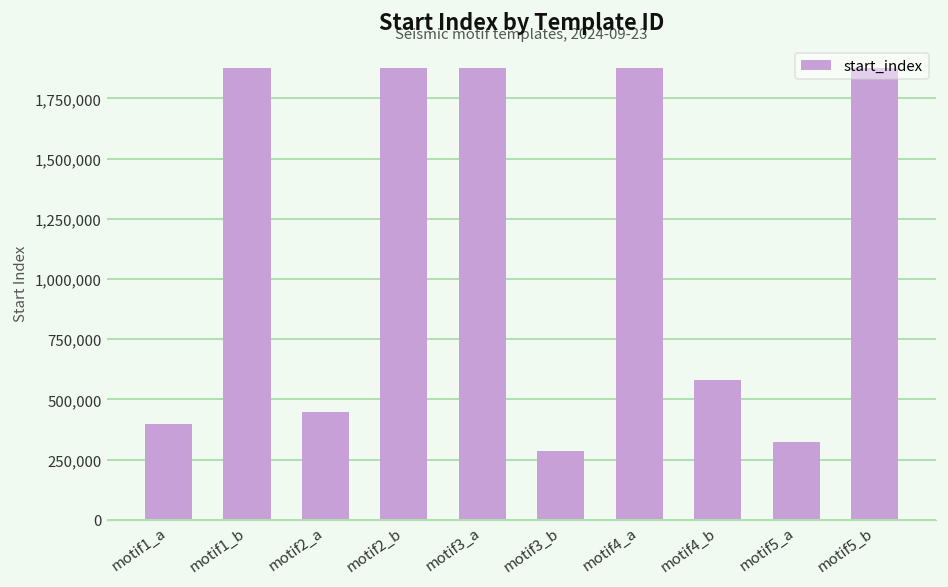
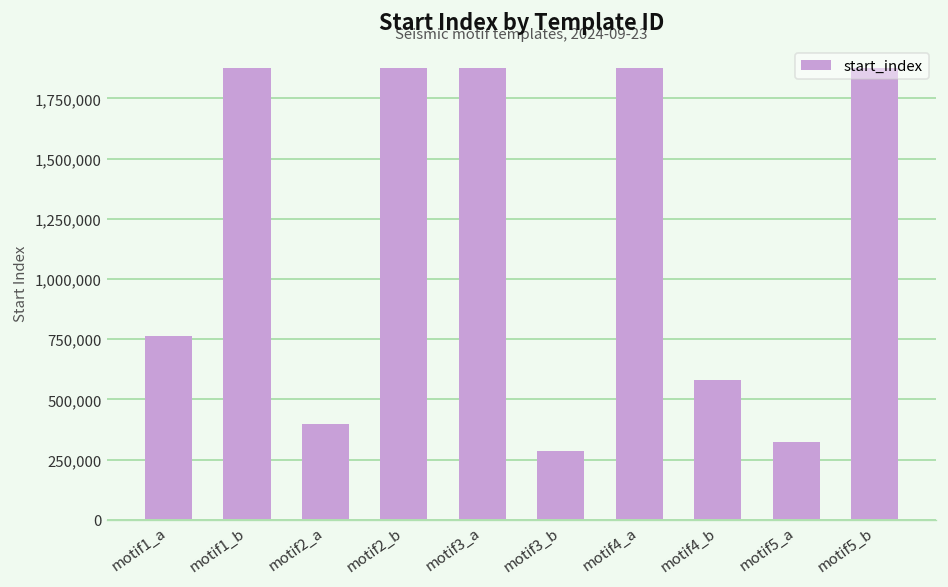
  {
-   "motif1_a": "400,000",
+   "motif1_a": "760,000",
    "motif1_b": "1,880,000",
-   "motif2_a": "450,000",
+   "motif2_a": "400,000",
    "motif3_b": "290,000",
    "motif4_b": "580,000",
    "motif5_a": "320,000"
  }
